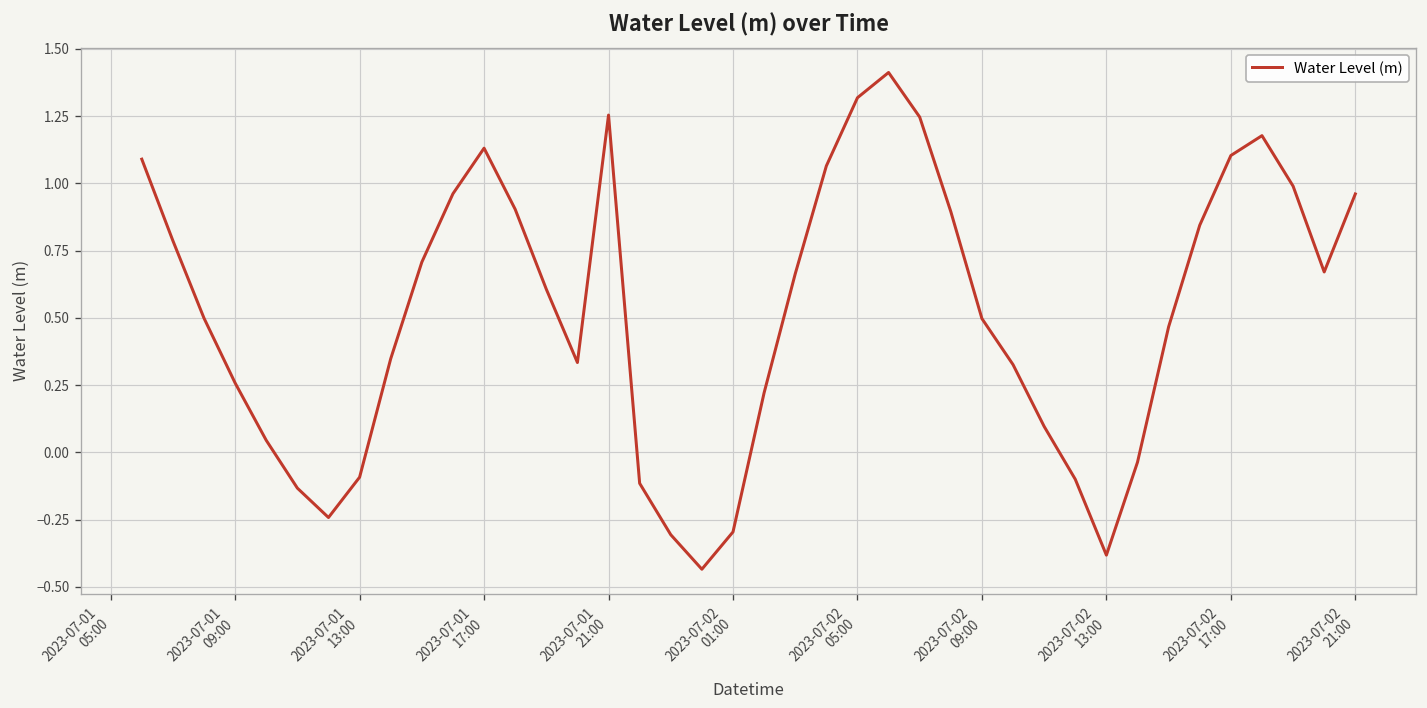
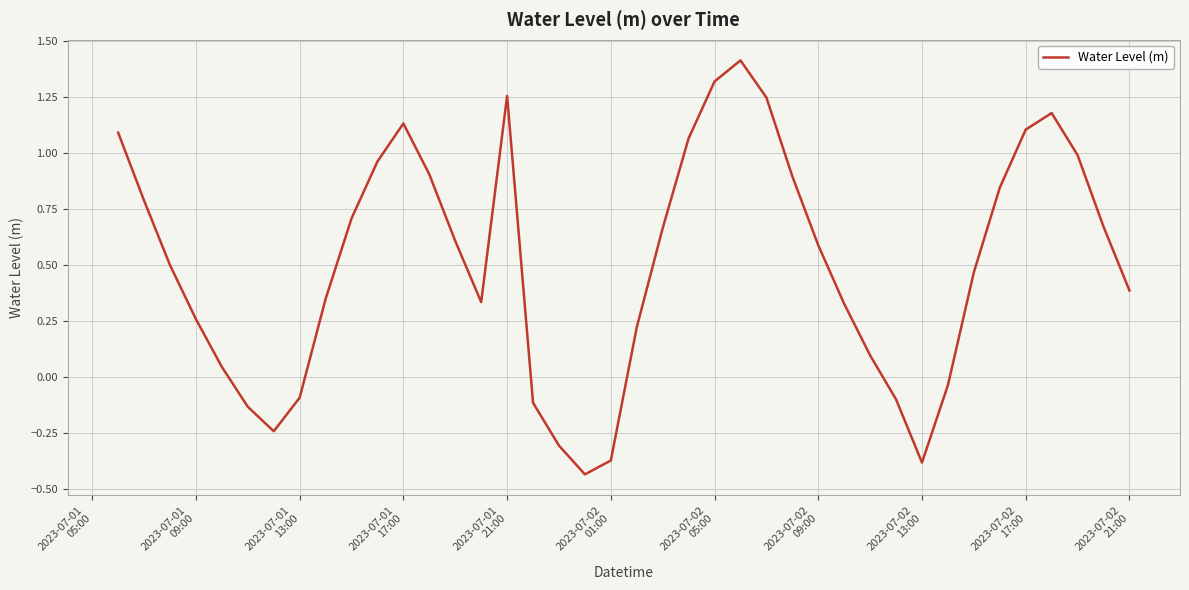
  {
    "2023-07-01 09:00": 0.26,
    "2023-07-01 13:00": -0.09,
    "2023-07-01 17:00": 1.13,
    "2023-07-01 21:00": 1.25,
-   "2023-07-02 01:00": -0.30,
+   "2023-07-02 01:00": -0.37,
    "2023-07-02 05:00": 1.32,
-   "2023-07-02 09:00": 0.50,
+   "2023-07-02 09:00": 0.59,
    "2023-07-02 13:00": -0.38,
    "2023-07-02 17:00": 1.10,
-   "2023-07-02 21:00": 0.96
+   "2023-07-02 21:00": 0.39
  }
